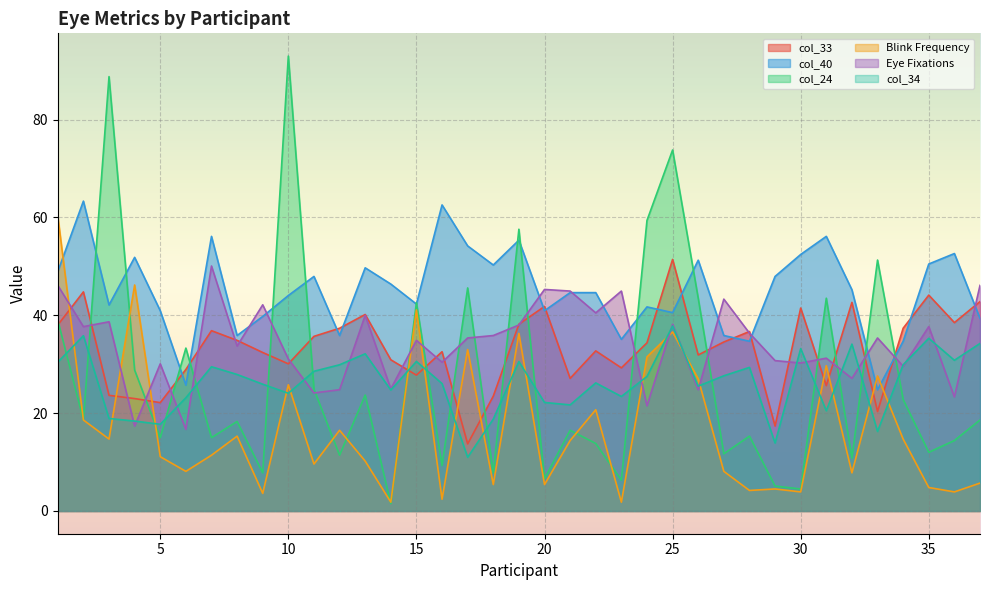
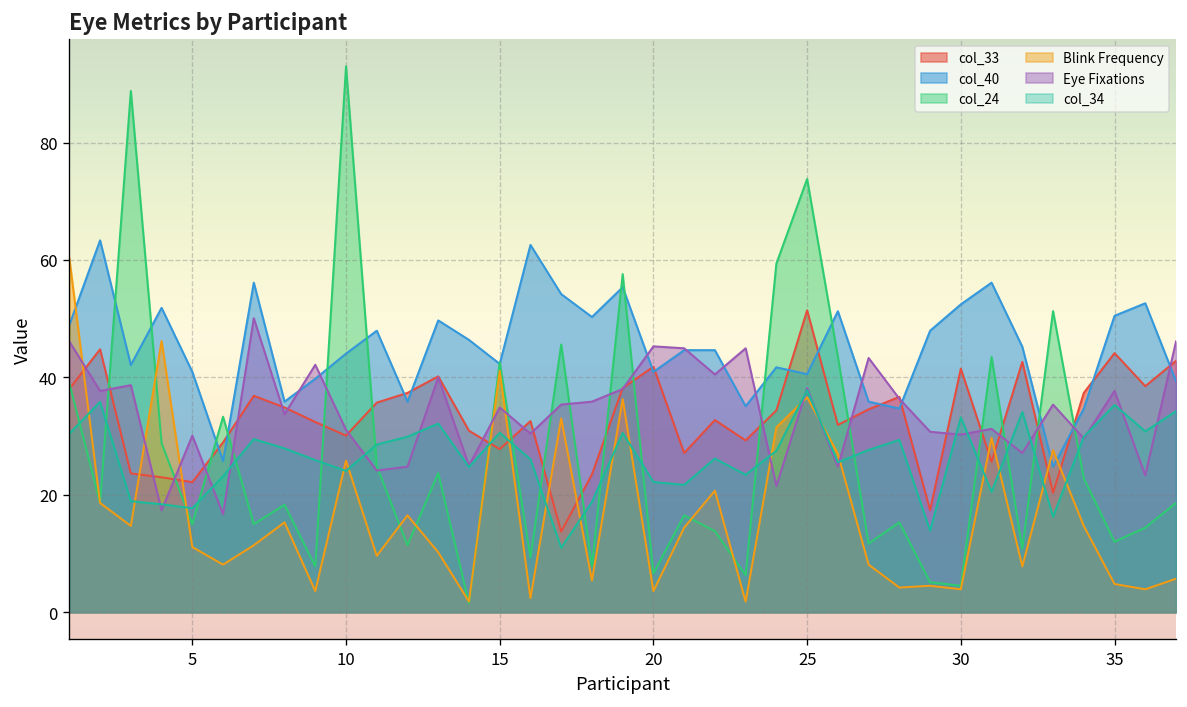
  {
    "col_33": {
      "5": 22,
      "10": 30,
      "15": 28,
      "20": 42,
      "25": 51,
      "30": 41,
      "35": 44
    },
    "col_40": {
      "5": 41,
      "10": 44,
      "20": 41,
      "25": 41,
      "30": 52,
      "35": 50
    },
    "Blink Frequency": {
      "5": 11,
      "10": 26,
      "15": 41,
-     "20": 5,
+     "20": 4,
      "25": 37,
      "30": 4,
      "35": 5
    },
    "Eye Fixations": {
      "5": 30,
      "10": 31,
      "15": 35,
      "20": 45,
      "30": 30,
      "35": 38
    }
  }
